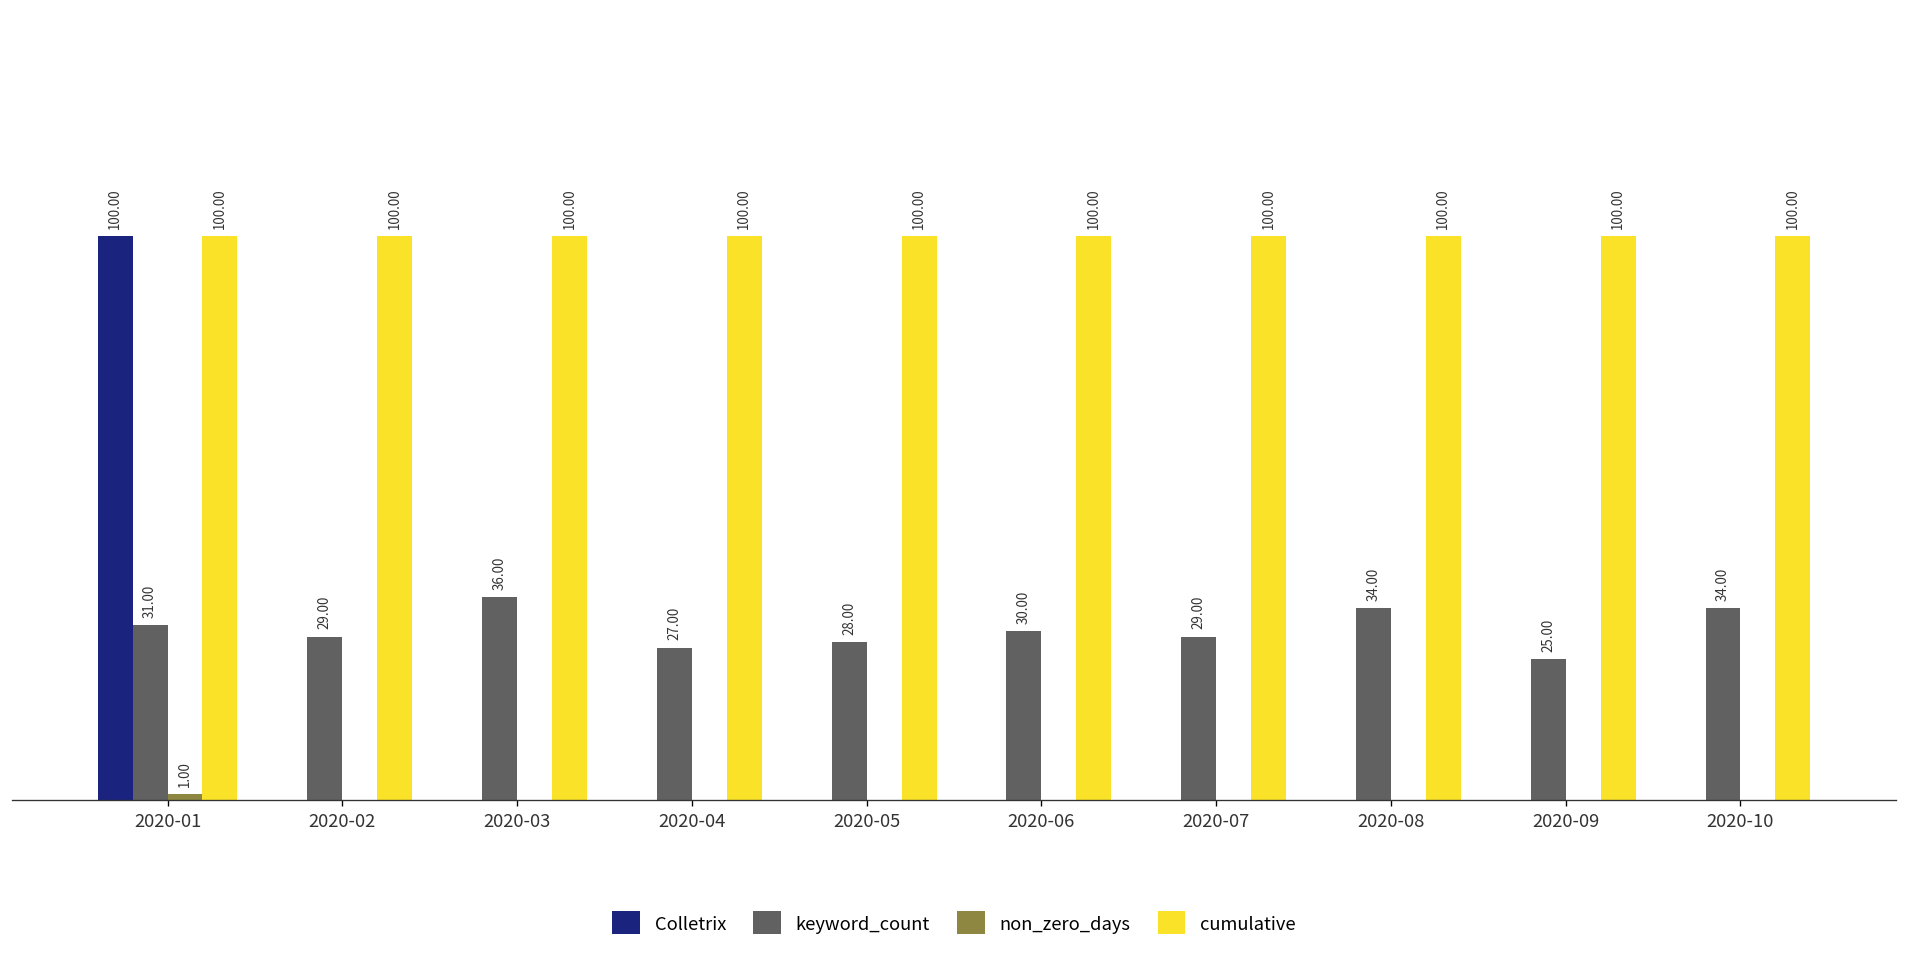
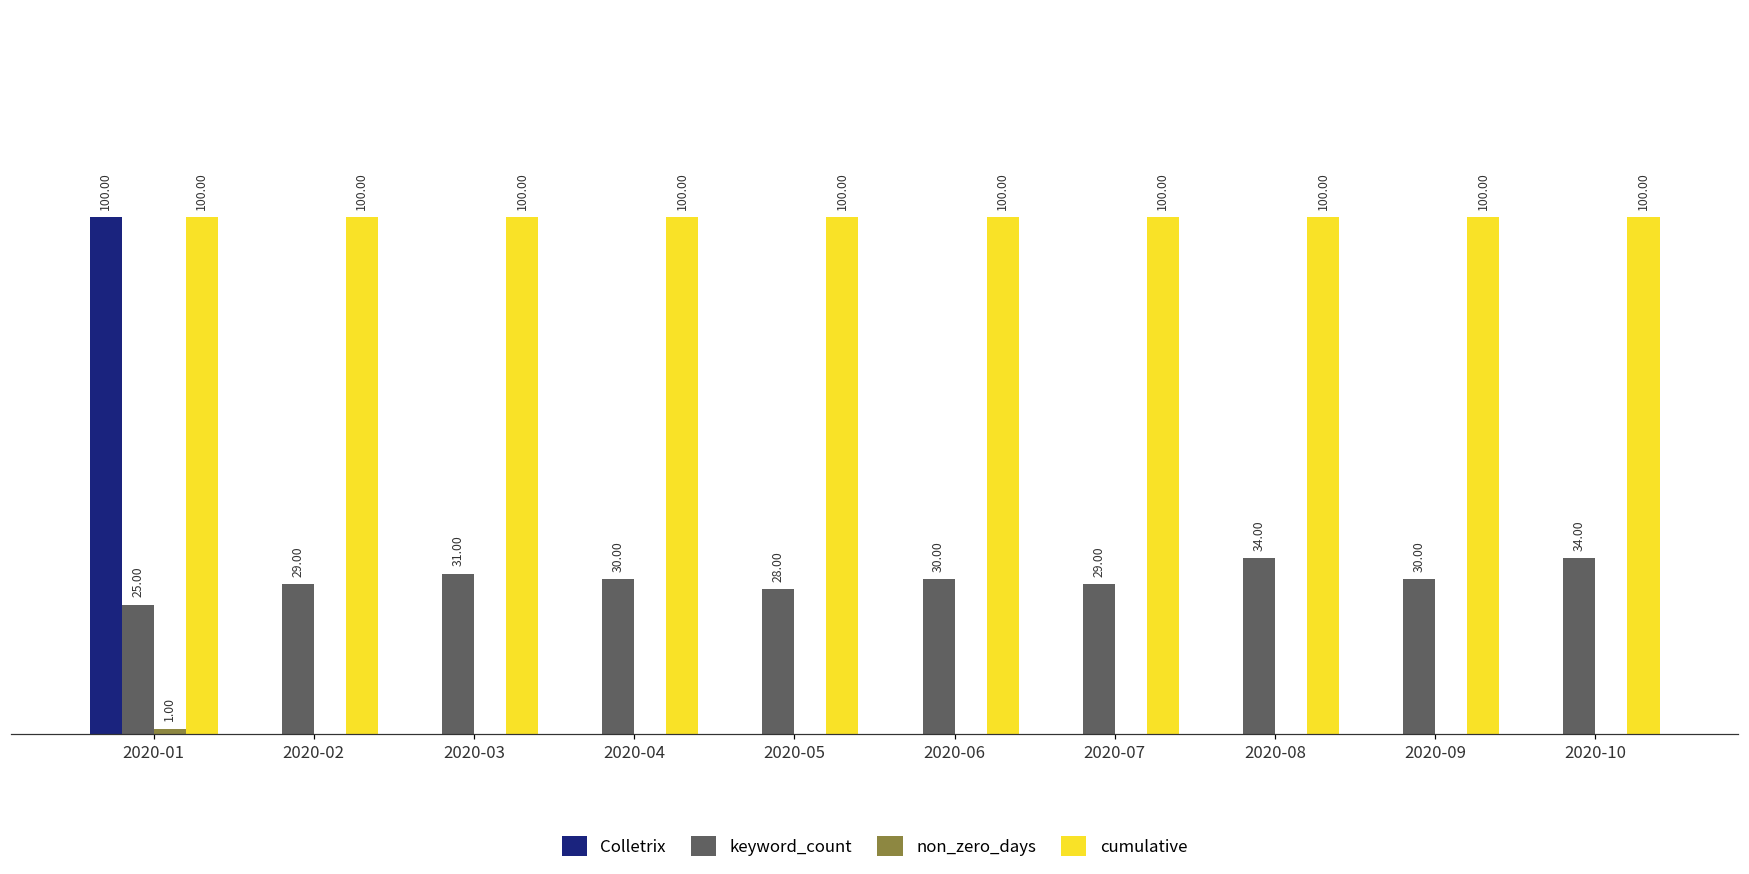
  {
    "Colletrix": {
      "2020-01": 100.00
    },
    "keyword_count": {
-     "2020-01": 31.00,
+     "2020-01": 25.00,
      "2020-02": 29.00,
-     "2020-03": 36.00,
-     "2020-04": 27.00,
+     "2020-03": 31.00,
+     "2020-04": 30.00,
      "2020-05": 28.00,
      "2020-06": 30.00,
      "2020-07": 29.00,
      "2020-08": 34.00,
-     "2020-09": 25.00,
+     "2020-09": 30.00,
      "2020-10": 34.00
    },
    "non_zero_days": {
      "2020-01": 1.00
    },
    "cumulative": {
      "2020-01": 100.00,
      "2020-02": 100.00,
      "2020-03": 100.00,
      "2020-04": 100.00,
      "2020-05": 100.00,
      "2020-06": 100.00,
      "2020-07": 100.00,
      "2020-08": 100.00,
      "2020-09": 100.00,
      "2020-10": 100.00
    }
  }
